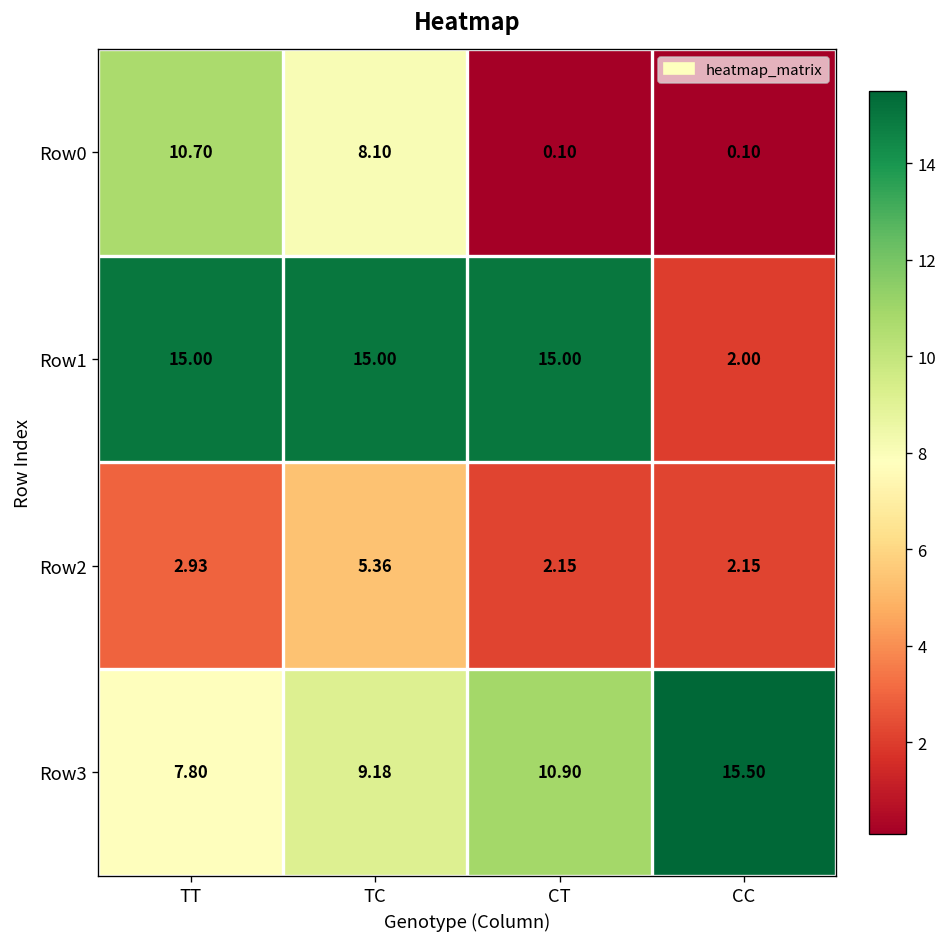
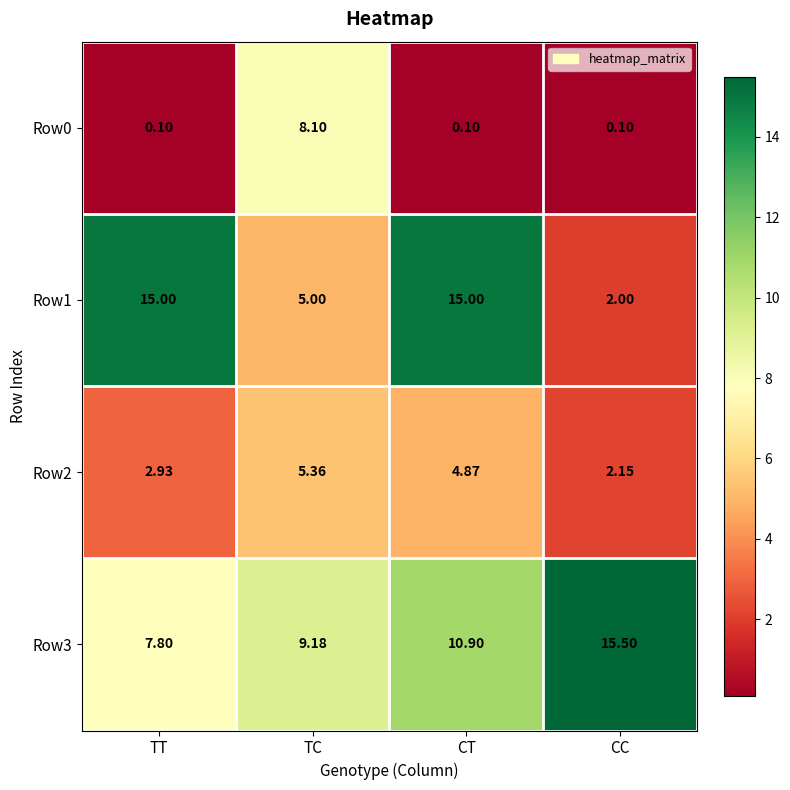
  {
    "Row0": {
-     "TT": 10.70,
+     "TT": 0.10,
      "TC": 8.10,
      "CT": 0.10,
      "CC": 0.10
    },
    "Row1": {
      "TT": 15.00,
-     "TC": 15.00,
+     "TC": 5.00,
      "CT": 15.00,
      "CC": 2.00
    },
    "Row2": {
      "TT": 2.93,
      "TC": 5.36,
-     "CT": 2.15,
+     "CT": 4.87,
      "CC": 2.15
    },
    "Row3": {
      "TT": 7.80,
      "TC": 9.18,
      "CT": 10.90,
      "CC": 15.50
    }
  }
